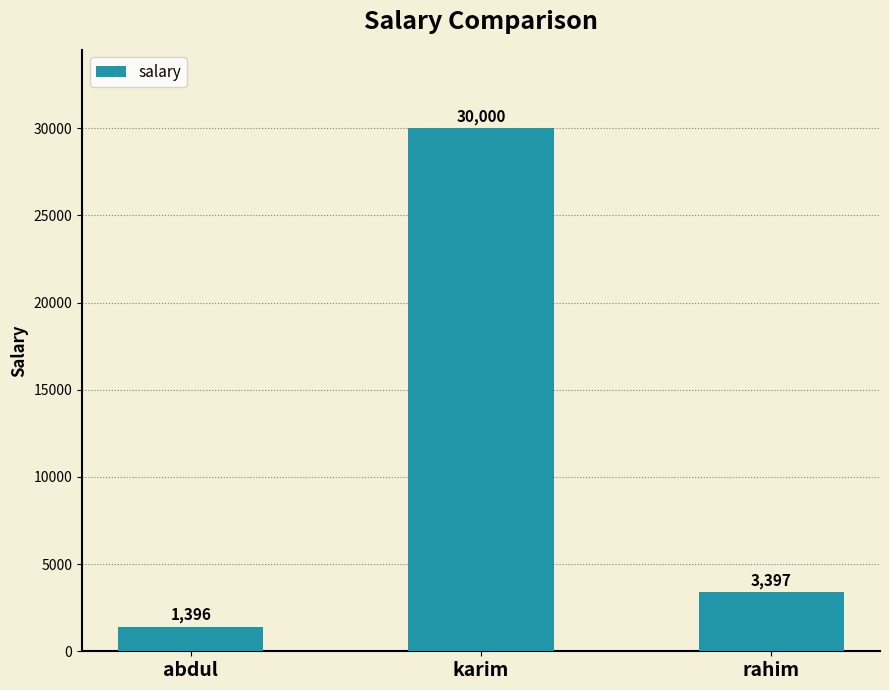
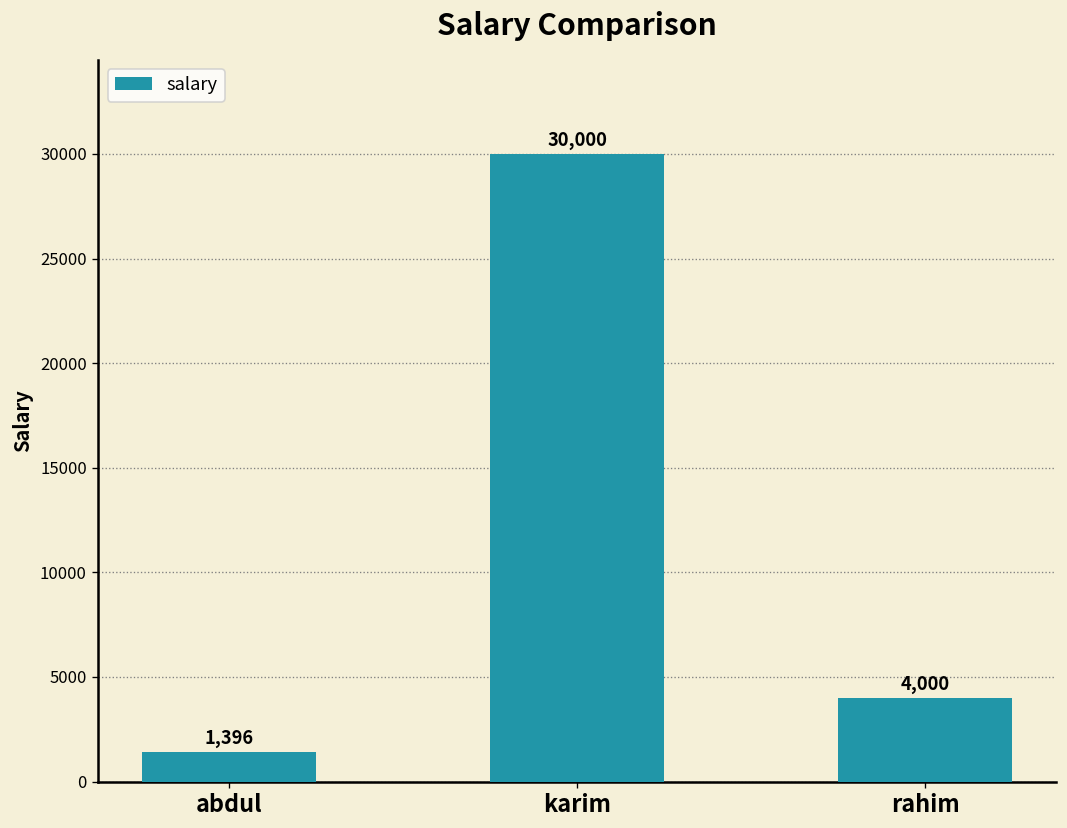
  {
    "abdul": "1,396",
    "karim": "30,000",
-   "rahim": "3,397"
+   "rahim": "4,000"
  }
